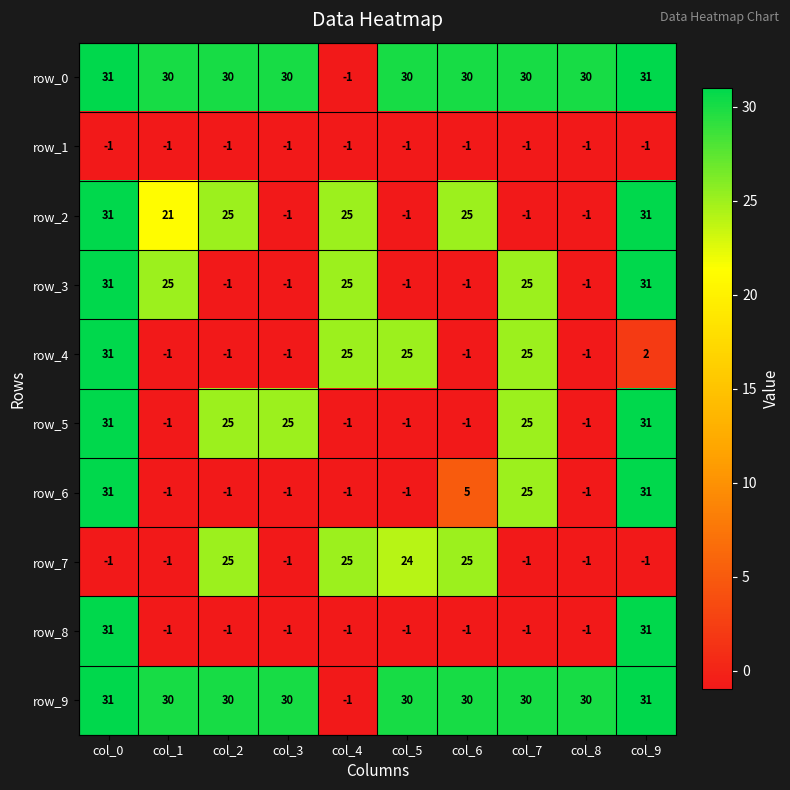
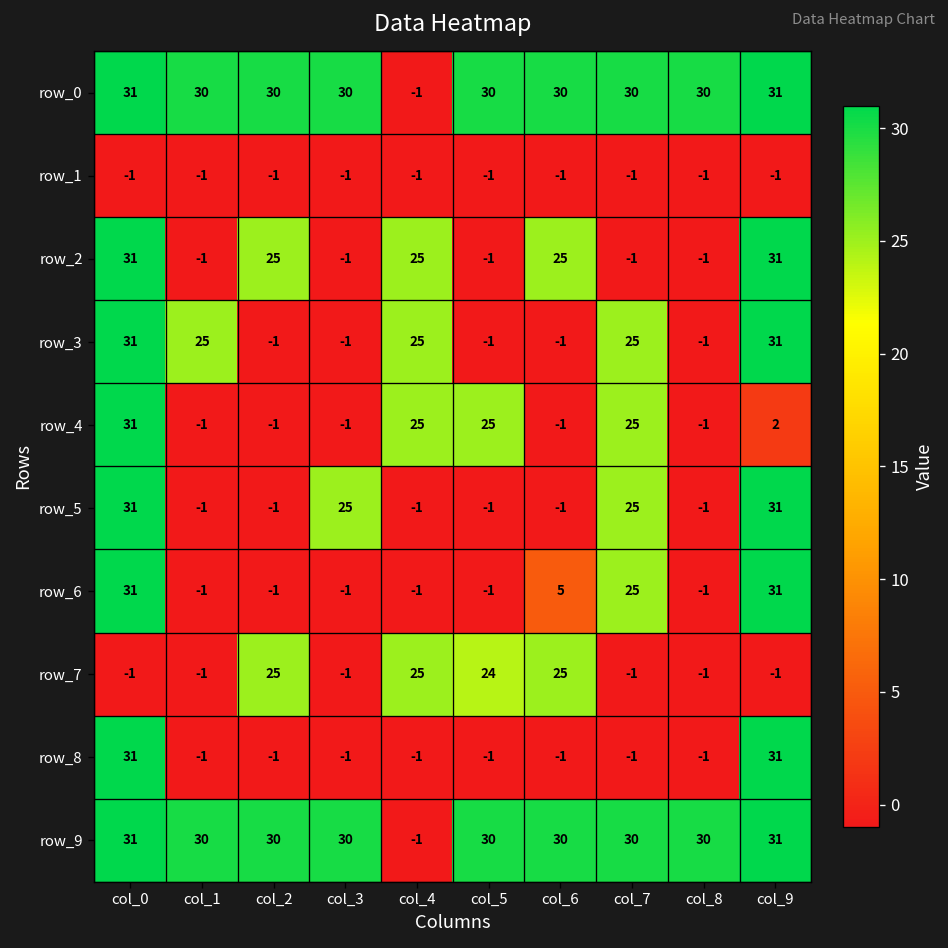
  {
    "row_0": {
      "col_0": 31,
      "col_1": 30,
      "col_2": 30,
      "col_3": 30,
      "col_4": -1,
      "col_5": 30,
      "col_6": 30,
      "col_7": 30,
      "col_8": 30,
      "col_9": 31
    },
    "row_1": {
      "col_0": -1,
      "col_1": -1,
      "col_2": -1,
      "col_3": -1,
      "col_4": -1,
      "col_5": -1,
      "col_6": -1,
      "col_7": -1,
      "col_8": -1,
      "col_9": -1
    },
    "row_2": {
      "col_0": 31,
-     "col_1": 21,
+     "col_1": -1,
      "col_2": 25,
      "col_3": -1,
      "col_4": 25,
      "col_5": -1,
      "col_6": 25,
      "col_7": -1,
      "col_8": -1,
      "col_9": 31
    },
    "row_3": {
      "col_0": 31,
      "col_1": 25,
      "col_2": -1,
      "col_3": -1,
      "col_4": 25,
      "col_5": -1,
      "col_6": -1,
      "col_7": 25,
      "col_8": -1,
      "col_9": 31
    },
    "row_4": {
      "col_0": 31,
      "col_1": -1,
      "col_2": -1,
      "col_3": -1,
      "col_4": 25,
      "col_5": 25,
      "col_6": -1,
      "col_7": 25,
      "col_8": -1,
      "col_9": 2
    },
    "row_5": {
      "col_0": 31,
      "col_1": -1,
-     "col_2": 25,
+     "col_2": -1,
      "col_3": 25,
      "col_4": -1,
      "col_5": -1,
      "col_6": -1,
      "col_7": 25,
      "col_8": -1,
      "col_9": 31
    },
    "row_6": {
      "col_0": 31,
      "col_1": -1,
      "col_2": -1,
      "col_3": -1,
      "col_4": -1,
      "col_5": -1,
      "col_6": 5,
      "col_7": 25,
      "col_8": -1,
      "col_9": 31
    },
    "row_7": {
      "col_0": -1,
      "col_1": -1,
      "col_2": 25,
      "col_3": -1,
      "col_4": 25,
      "col_5": 24,
      "col_6": 25,
      "col_7": -1,
      "col_8": -1,
      "col_9": -1
    },
    "row_8": {
      "col_0": 31,
      "col_1": -1,
      "col_2": -1,
      "col_3": -1,
      "col_4": -1,
      "col_5": -1,
      "col_6": -1,
      "col_7": -1,
      "col_8": -1,
      "col_9": 31
    },
    "row_9": {
      "col_0": 31,
      "col_1": 30,
      "col_2": 30,
      "col_3": 30,
      "col_4": -1,
      "col_5": 30,
      "col_6": 30,
      "col_7": 30,
      "col_8": 30,
      "col_9": 31
    }
  }
